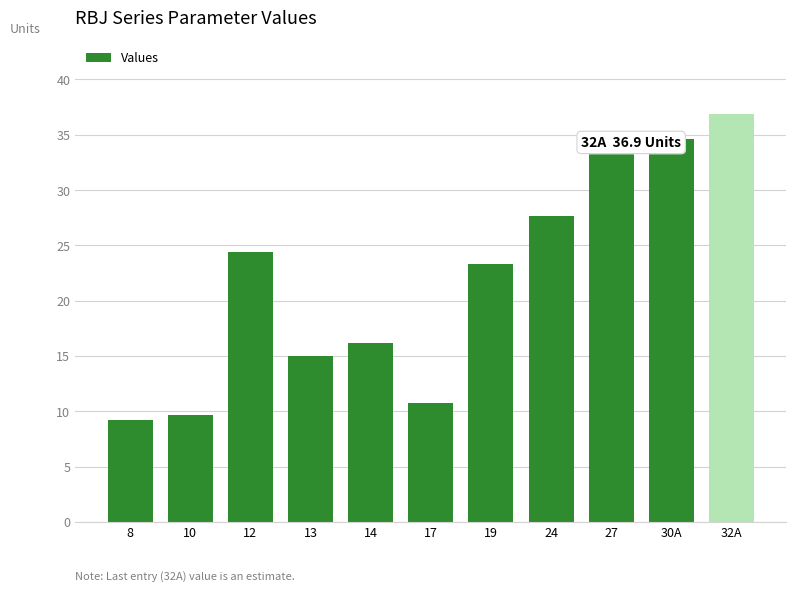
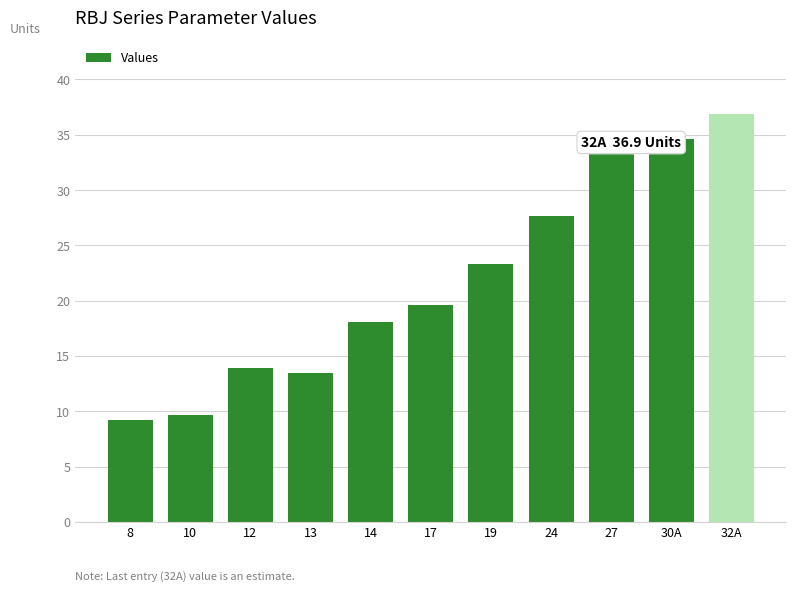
  {
    "8": 9.2,
    "10": 9.7,
-   "12": 24.4,
-   "13": 15.0,
-   "14": 16.2,
-   "17": 10.8,
+   "12": 13.9,
+   "13": 13.5,
+   "14": 18.1,
+   "17": 19.6,
    "19": 23.3,
    "24": 27.7,
    "32A": 36.9
  }
